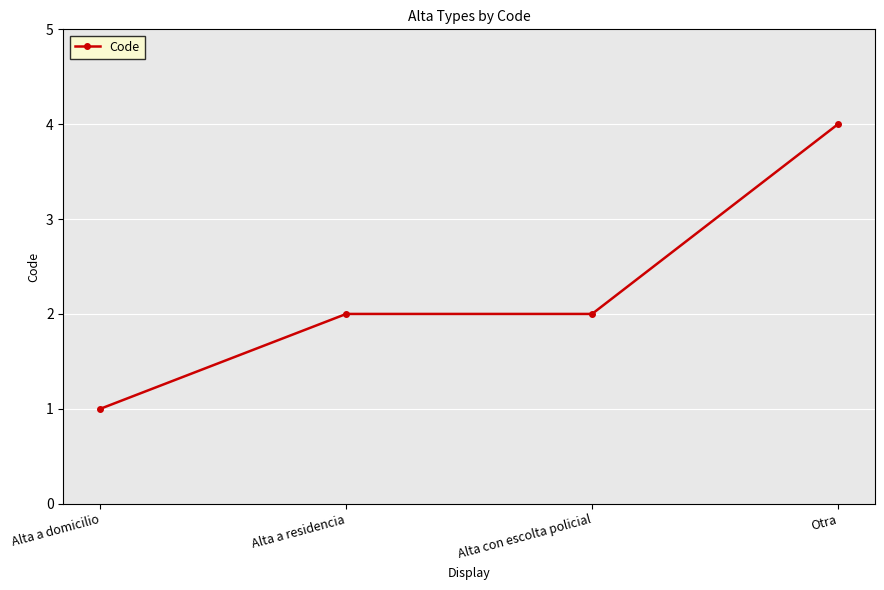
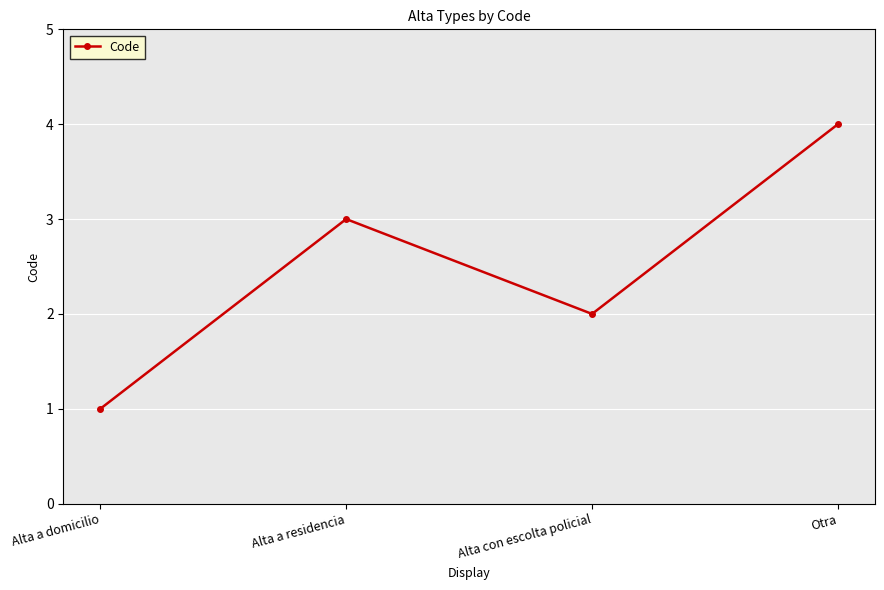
  {
    "Alta a domicilio": 1,
-   "Alta a residencia": 2,
+   "Alta a residencia": 3,
    "Alta con escolta policial": 2,
    "Otra": 4
  }
